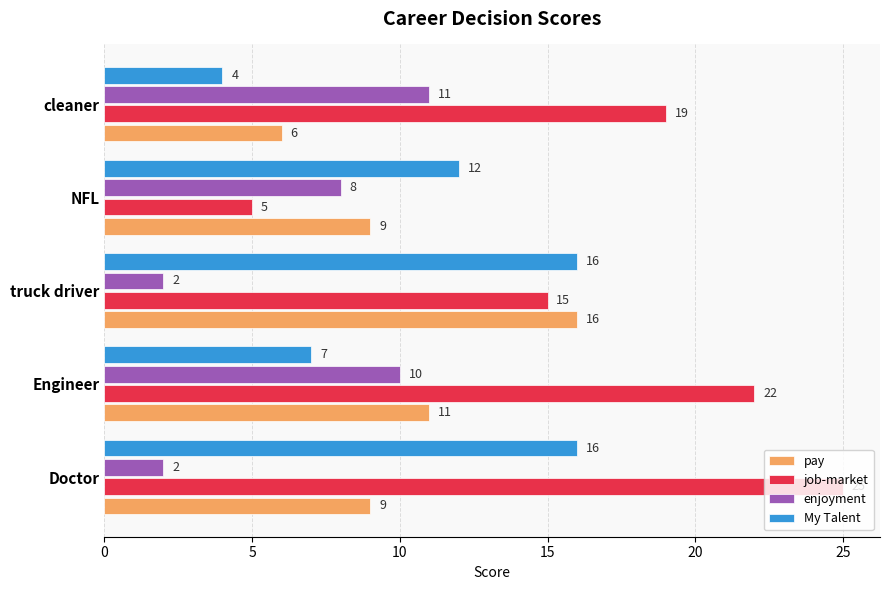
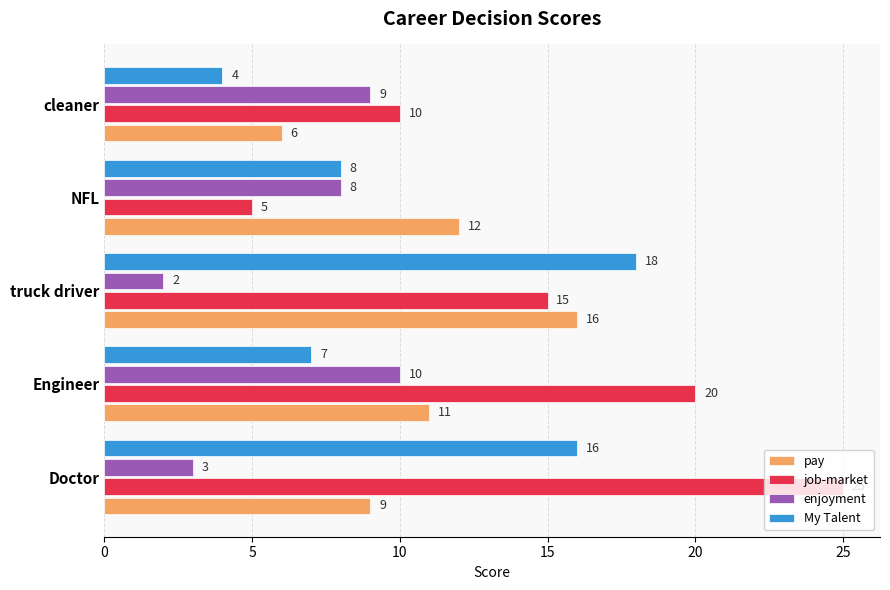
  {
    "pay": {
      "cleaner": 6,
-     "NFL": 9,
+     "NFL": 12,
      "truck driver": 16,
      "Engineer": 11,
      "Doctor": 9
    },
    "job-market": {
-     "cleaner": 19,
+     "cleaner": 10,
      "NFL": 5,
      "truck driver": 15,
-     "Engineer": 22
+     "Engineer": 20
    },
    "enjoyment": {
-     "cleaner": 11,
+     "cleaner": 9,
      "NFL": 8,
      "truck driver": 2,
      "Engineer": 10,
-     "Doctor": 2
+     "Doctor": 3
    },
    "My Talent": {
      "cleaner": 4,
-     "NFL": 12,
-     "truck driver": 16,
+     "NFL": 8,
+     "truck driver": 18,
      "Engineer": 7,
      "Doctor": 16
    }
  }
